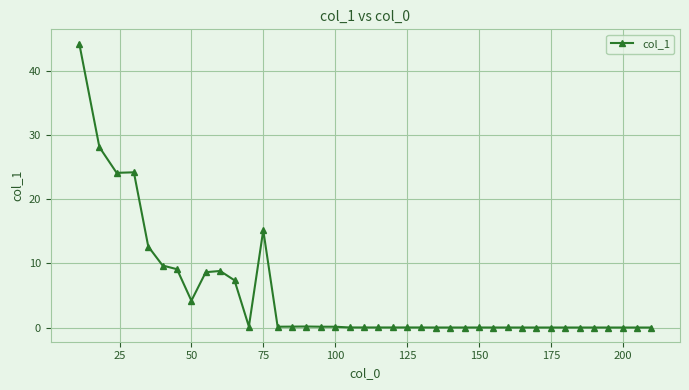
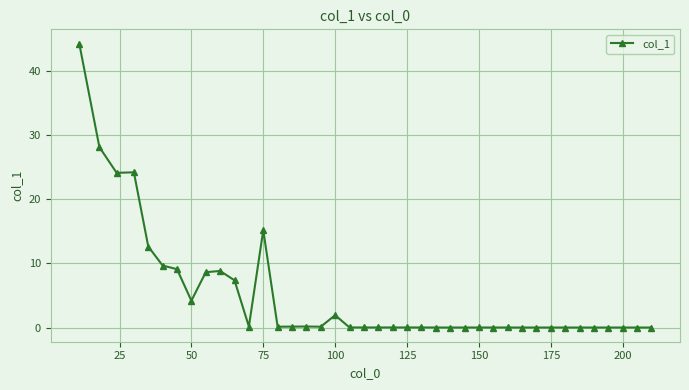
  {
    "50": 4,
    "75": 15,
-   "100": 0,
+   "100": 2,
    "125": 0,
    "150": 0,
    "175": 0,
    "200": 0
  }
